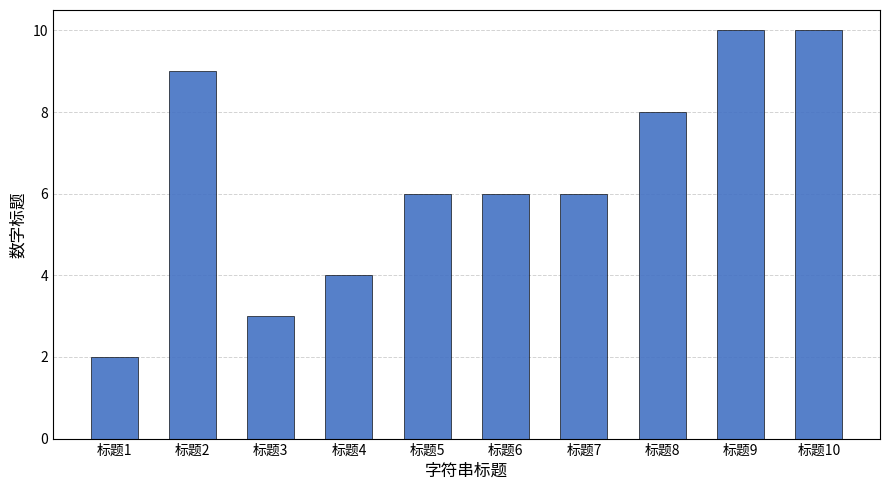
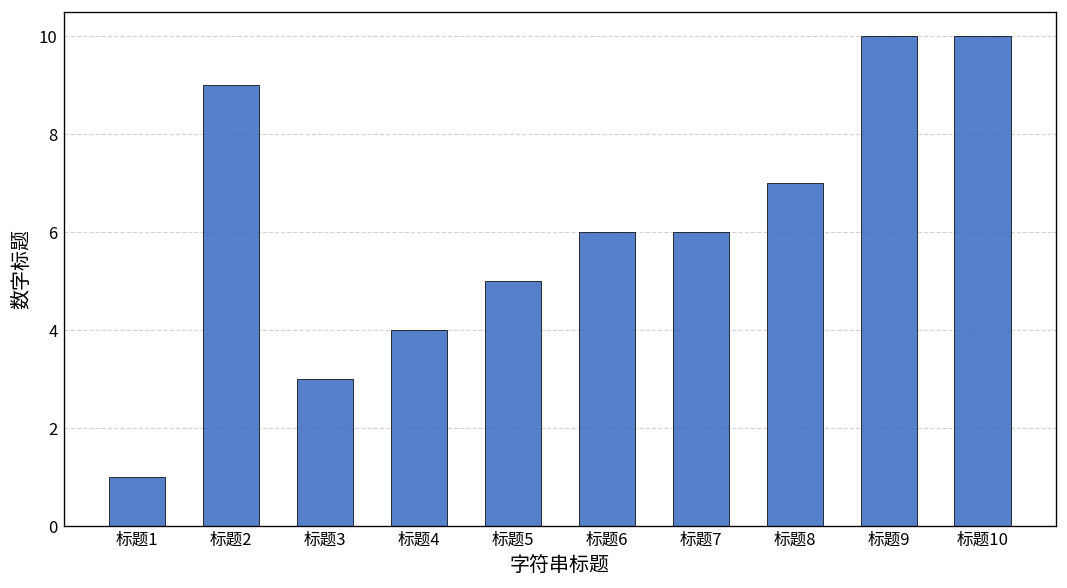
  {
-   "标题1": 2,
+   "标题1": 1,
    "标题2": 9,
    "标题3": 3,
    "标题4": 4,
-   "标题5": 6,
+   "标题5": 5,
    "标题6": 6,
    "标题7": 6,
-   "标题8": 8,
+   "标题8": 7,
    "标题9": 10,
    "标题10": 10
  }
